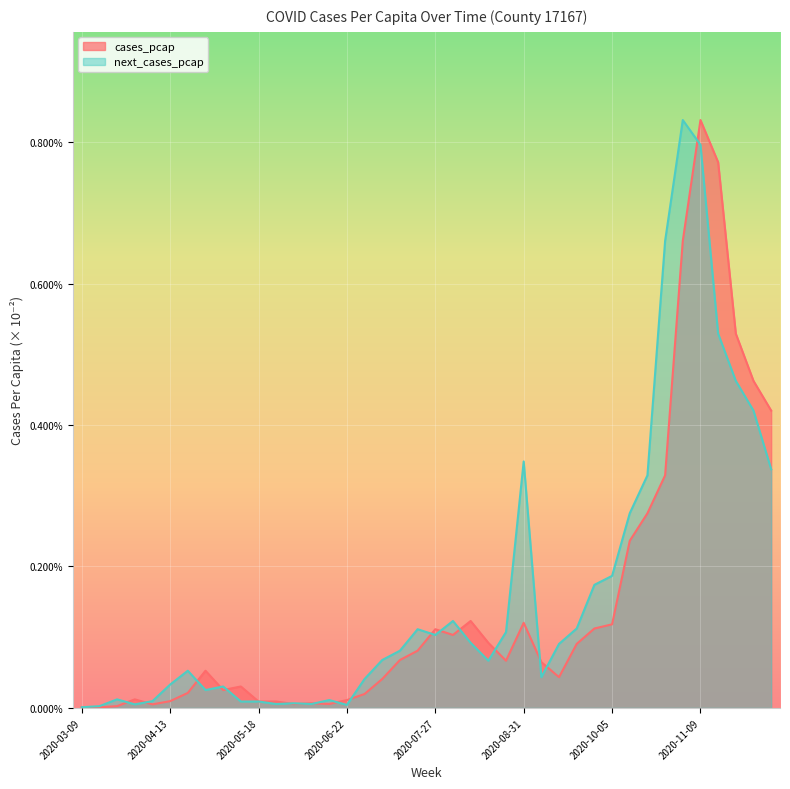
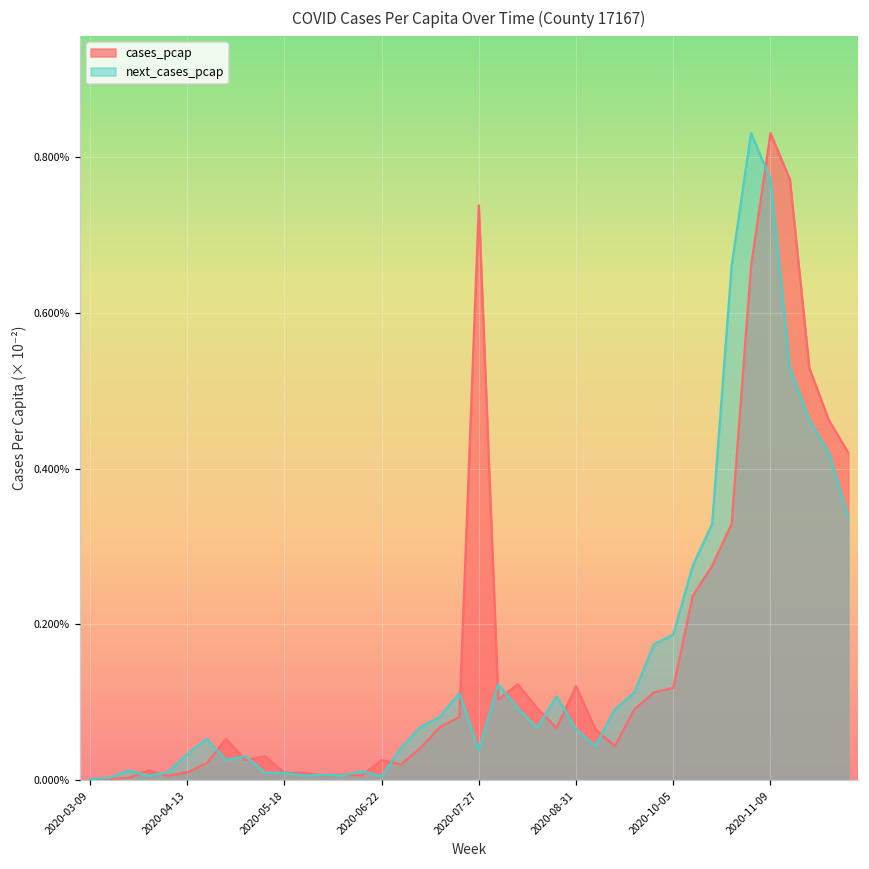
  {
    "cases_pcap": {
      "2020-04-13": "0.01%",
-     "2020-06-22": "0.01%",
-     "2020-07-27": "0.11%",
+     "2020-06-22": "0.03%",
+     "2020-07-27": "0.74%",
      "2020-08-31": "0.12%",
      "2020-10-05": "0.12%",
      "2020-11-09": "0.83%"
    },
    "next_cases_pcap": {
      "2020-04-13": "0.03%",
      "2020-06-22": "0.00%",
-     "2020-07-27": "0.10%",
-     "2020-08-31": "0.35%",
+     "2020-07-27": "0.04%",
+     "2020-08-31": "0.06%",
      "2020-10-05": "0.19%",
-     "2020-11-09": "0.80%"
+     "2020-11-09": "0.77%"
    }
  }
